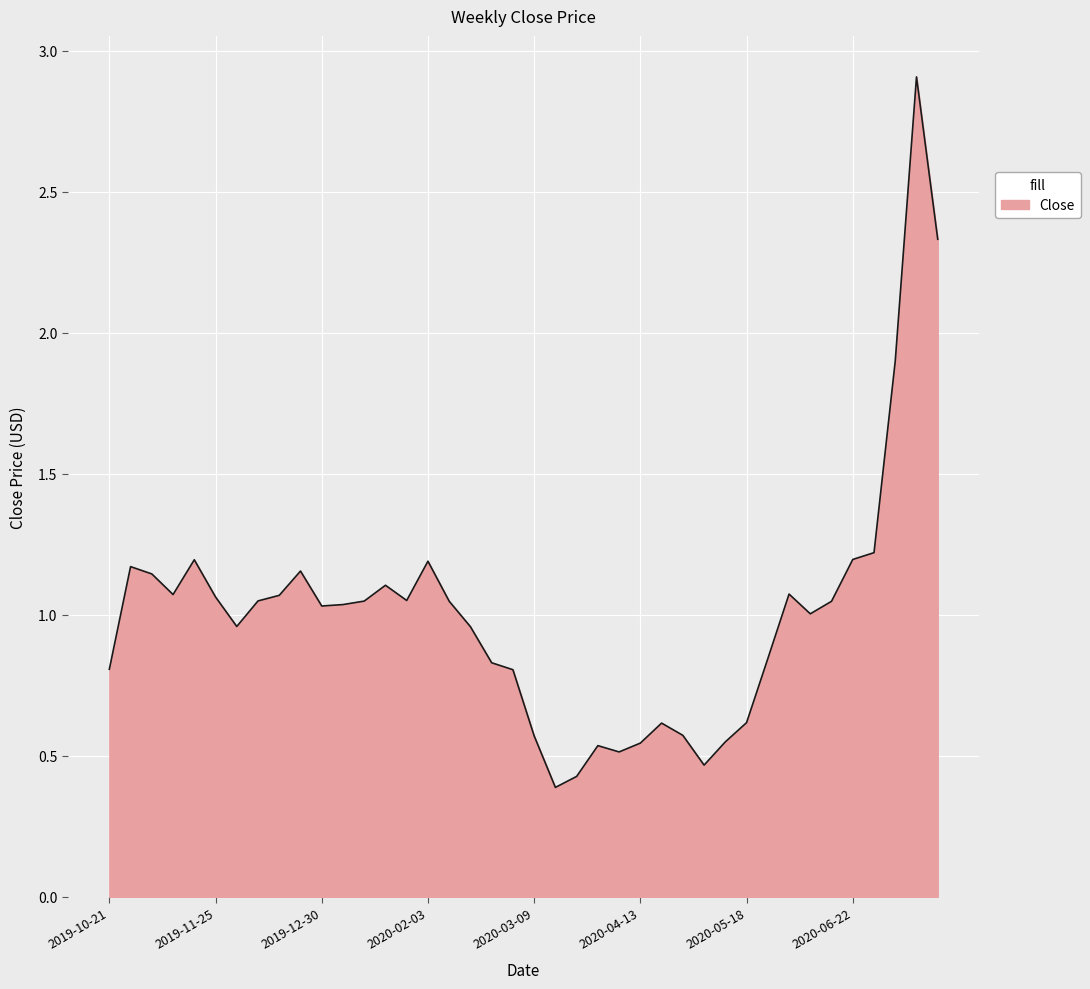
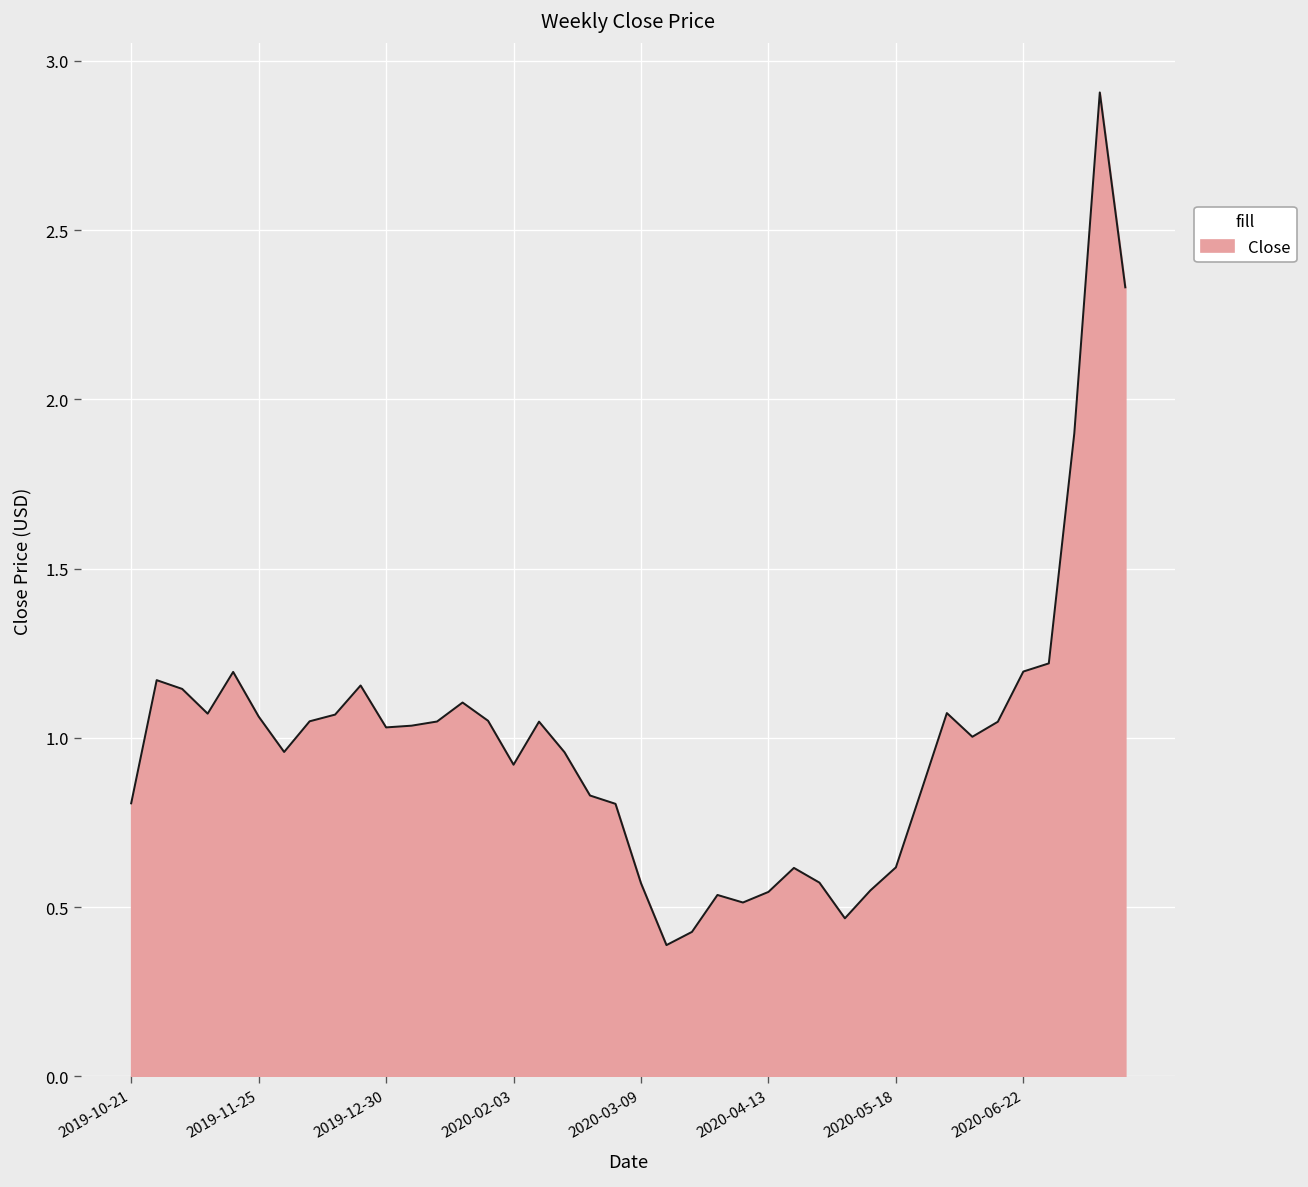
  {
    "2019-10-21": 0.81,
    "2019-11-25": 1.06,
    "2019-12-30": 1.03,
-   "2020-02-03": 1.19,
+   "2020-02-03": 0.92,
    "2020-03-09": 0.57,
    "2020-04-13": 0.55,
    "2020-05-18": 0.62,
    "2020-06-22": 1.20
  }
